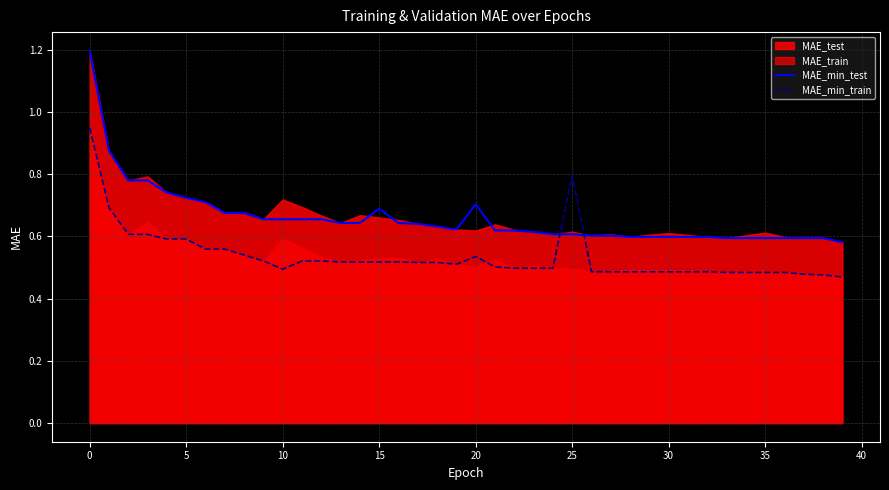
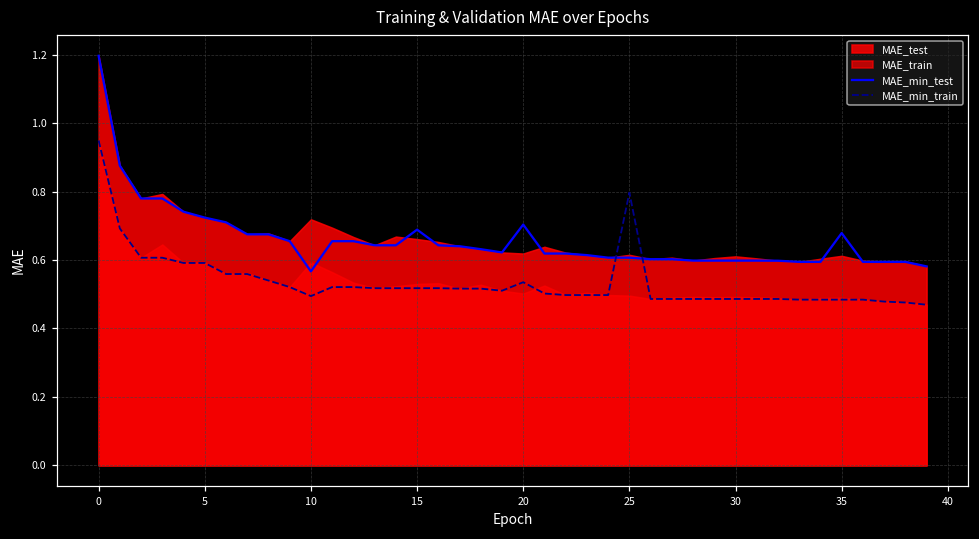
  {
    "MAE_min_test": {
-     "10": 0.65,
+     "10": 0.57,
      "15": 0.69,
      "20": 0.70,
      "25": 0.61,
      "30": 0.60,
-     "35": 0.59
+     "35": 0.68
    },
    "MAE_min_train": {
      "10": 0.49,
      "15": 0.52,
      "20": 0.54,
      "25": 0.80
    }
  }
